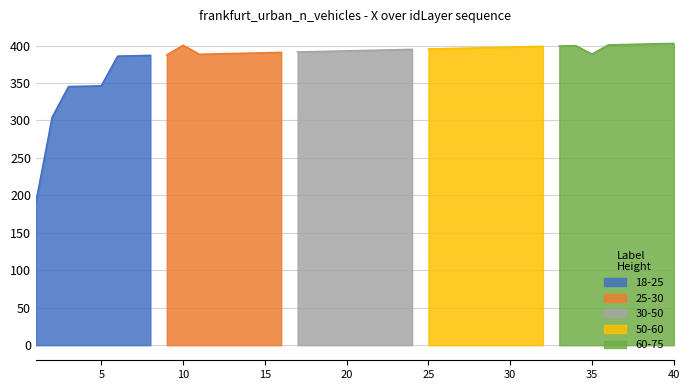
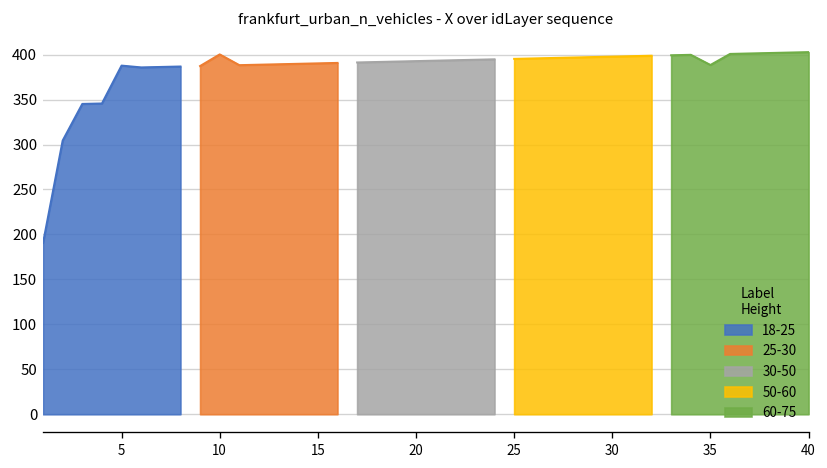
  {
    "18-25": {
-     "5": 350
+     "5": 390
    },
    "25-30": {
      "10": 400,
      "15": 390
    },
    "30-50": {
      "20": 390
    },
    "50-60": {
      "25": 400,
      "30": 400
    },
    "60-75": {
      "35": 390,
      "40": 400
    }
  }
